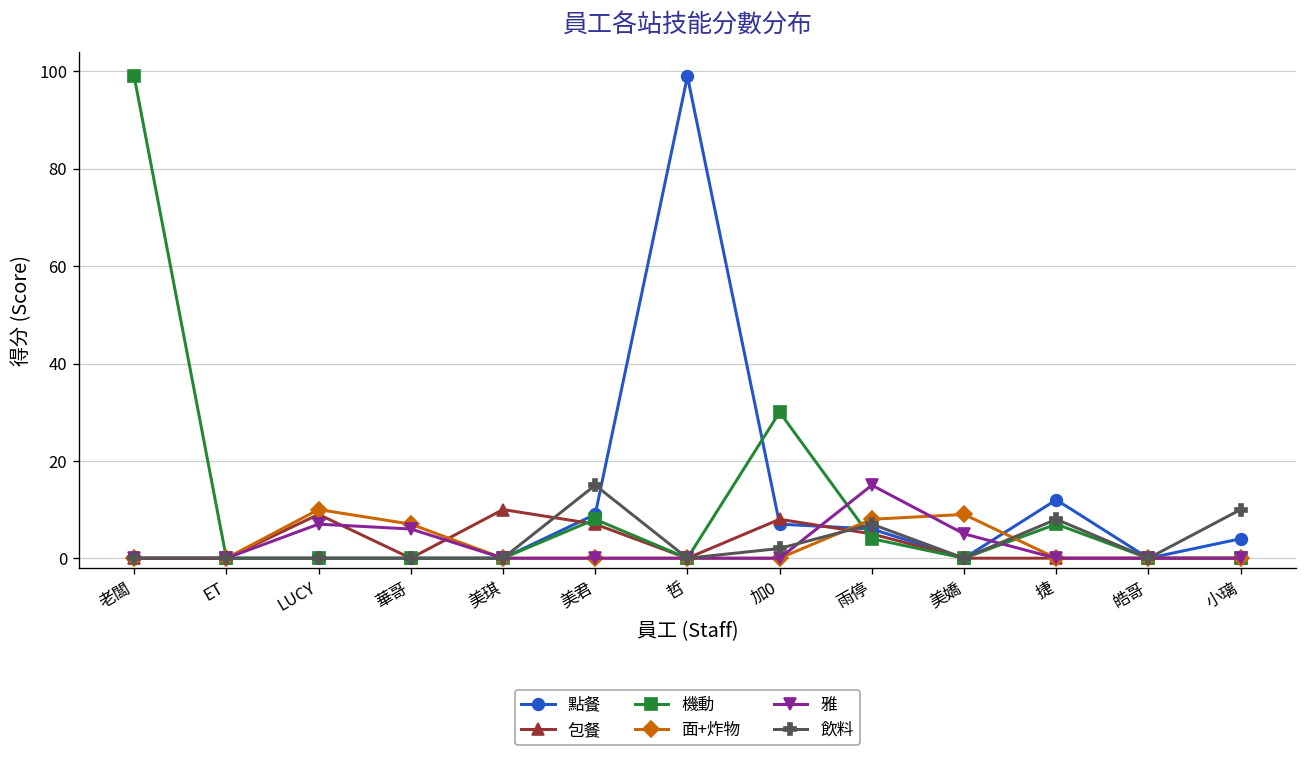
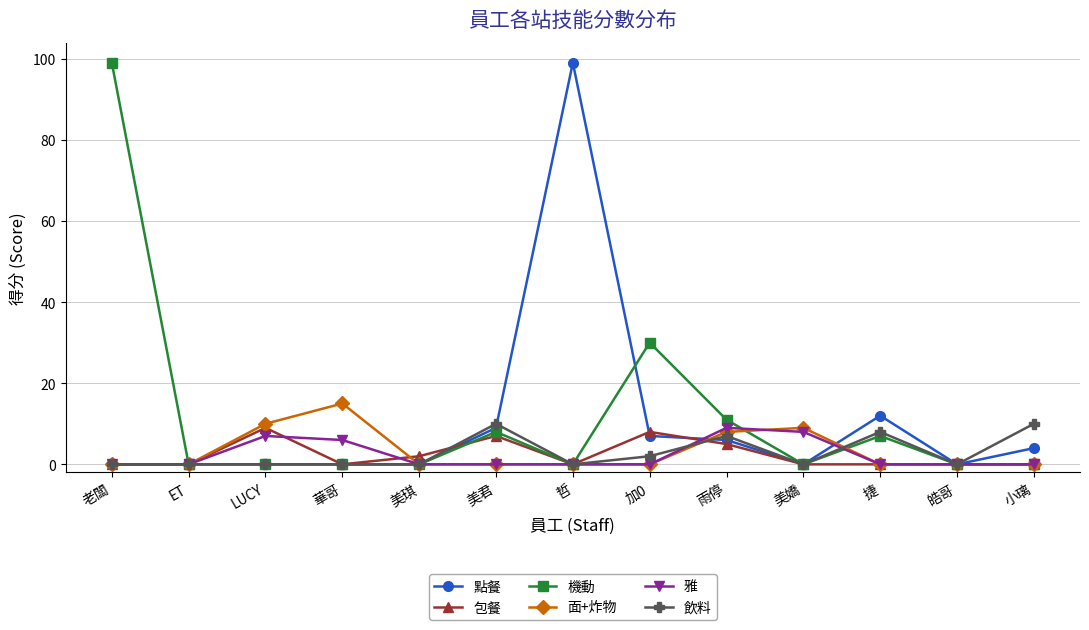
  {
    "點餐": {
      "美君": 9,
      "哲": 99,
      "加0": 7,
      "雨停": 6,
      "捷": 12,
      "小璃": 4
    },
    "包餐": {
      "LUCY": 9,
-     "美琪": 10,
+     "美琪": 2,
      "美君": 7,
      "加0": 8,
      "雨停": 5
    },
    "機動": {
      "老闆": 99,
      "美君": 8,
      "加0": 30,
-     "雨停": 4,
+     "雨停": 11,
      "捷": 7
    },
    "面+炸物": {
      "LUCY": 10,
-     "華哥": 7,
+     "華哥": 15,
      "雨停": 8,
      "美嬌": 9
    },
    "雅": {
      "LUCY": 7,
      "華哥": 6,
-     "雨停": 15,
-     "美嬌": 5
+     "雨停": 9,
+     "美嬌": 8
    },
    "飲料": {
-     "美君": 15,
+     "美君": 10,
      "加0": 2,
      "雨停": 7,
      "捷": 8,
      "小璃": 10
    }
  }
